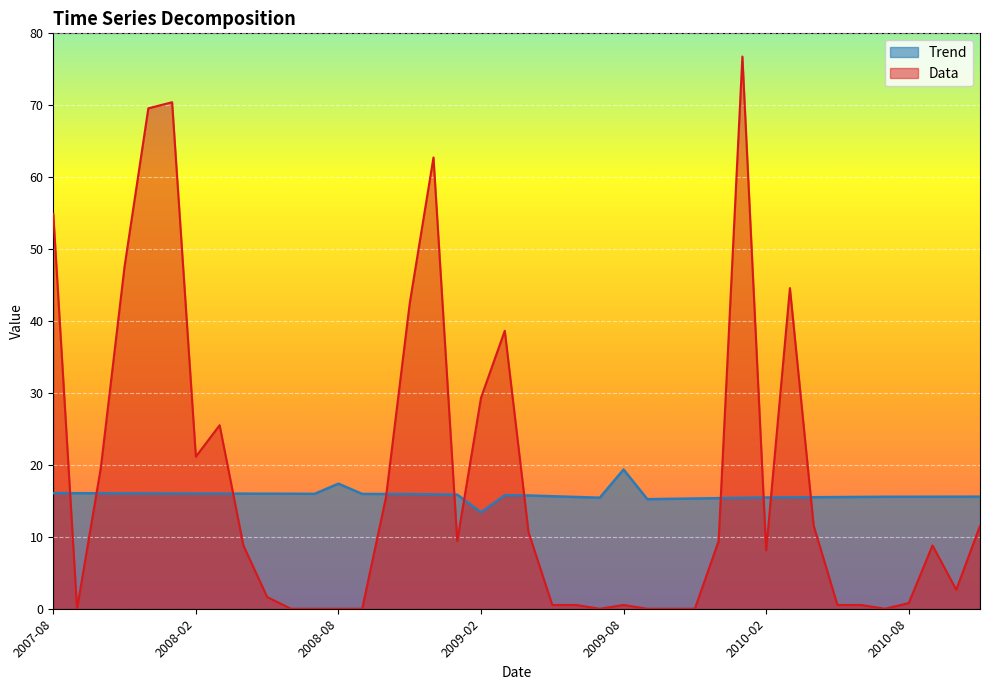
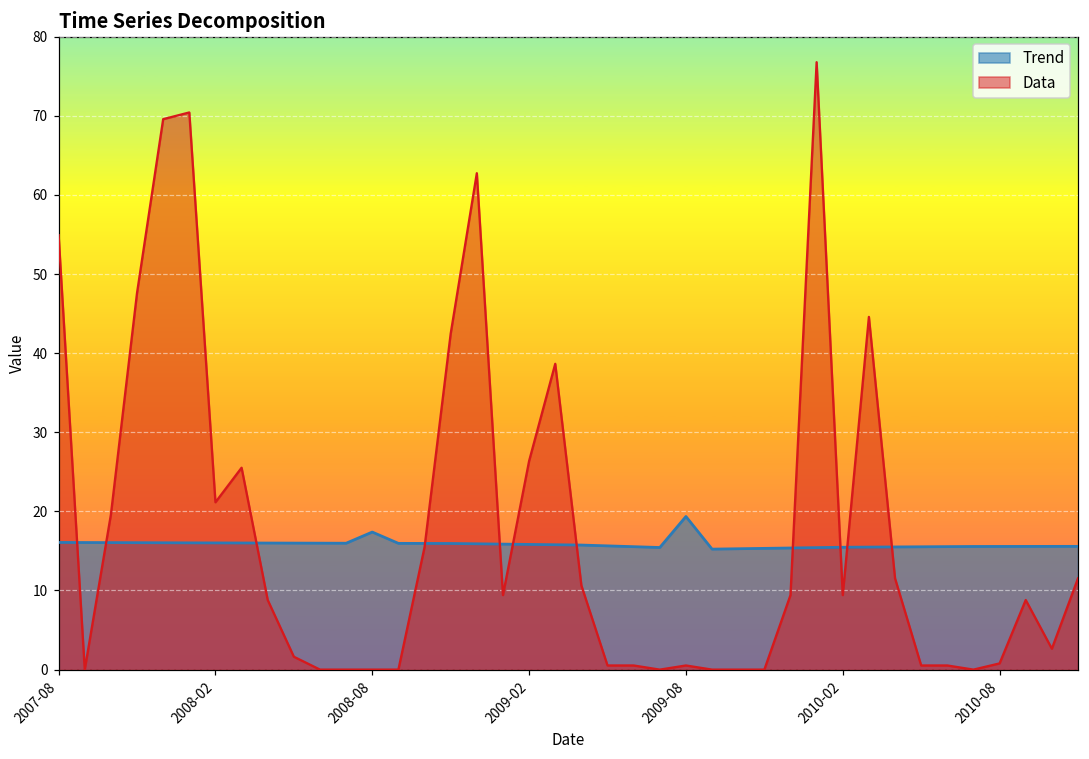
  {
    "Trend": {
      "2007-08": 16,
      "2008-02": 16,
      "2008-08": 17,
-     "2009-02": 13,
+     "2009-02": 16,
      "2009-08": 19,
      "2010-02": 15,
      "2010-08": 16
    },
    "Data": {
      "2007-08": 55,
      "2008-02": 21,
      "2008-08": 0,
-     "2009-02": 29,
+     "2009-02": 26,
      "2009-08": 1,
-     "2010-02": 8,
+     "2010-02": 9,
      "2010-08": 1
    }
  }
